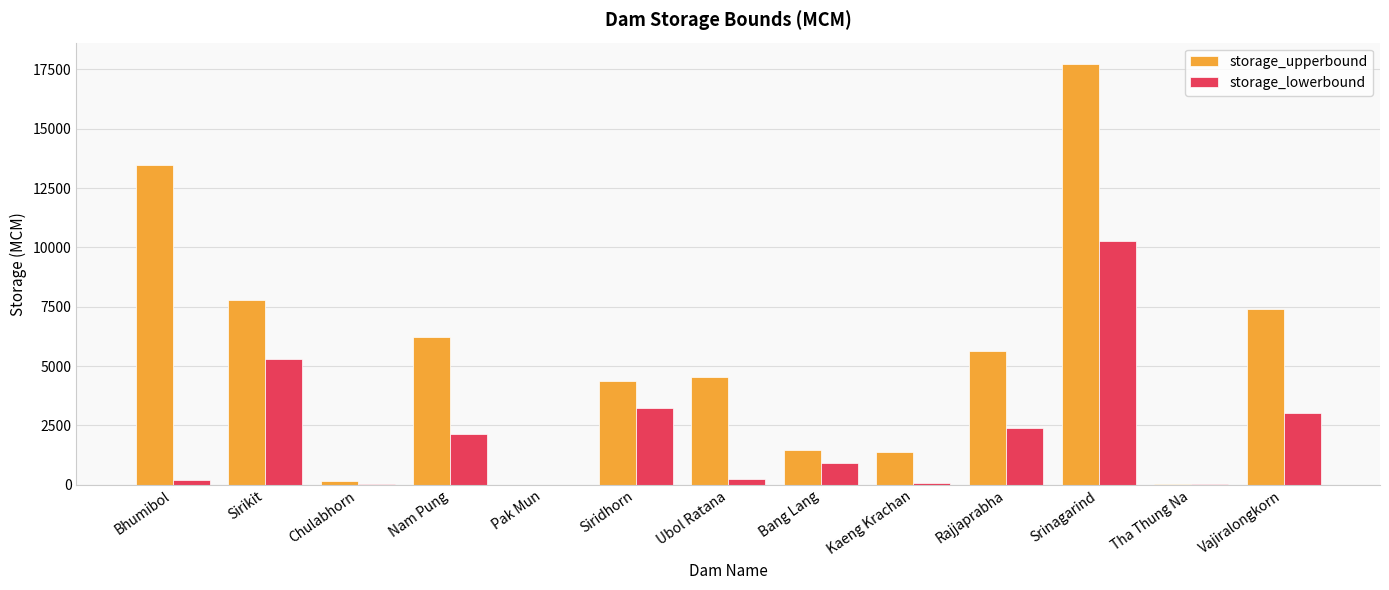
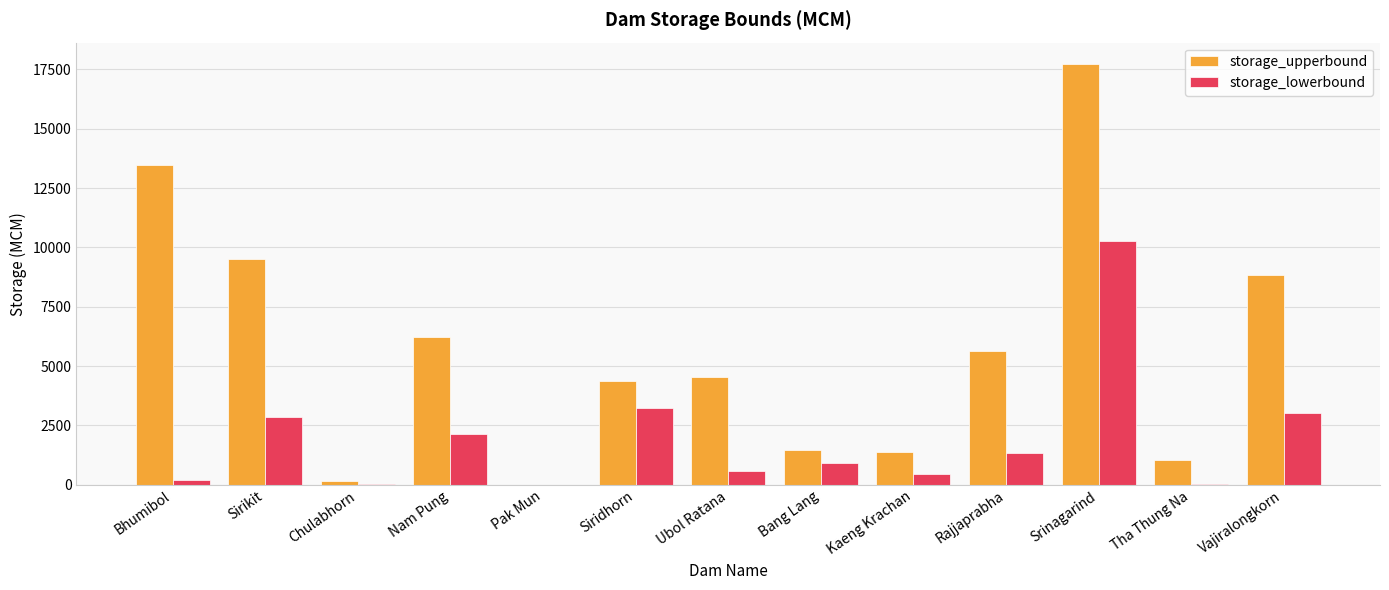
  {
    "storage_upperbound": {
      "Bhumibol": 13500,
-     "Sirikit": 7800,
+     "Sirikit": 9500,
      "Chulabhorn": 200,
      "Nam Pung": 6200,
      "Pak Mun": 0,
      "Siridhorn": 4400,
      "Ubol Ratana": 4500,
      "Bang Lang": 1500,
      "Kaeng Krachan": 1400,
      "Rajjaprabha": 5600,
      "Srinagarind": 17700,
-     "Tha Thung Na": 100,
-     "Vajiralongkorn": 7400
+     "Tha Thung Na": 1100,
+     "Vajiralongkorn": 8900
    },
    "storage_lowerbound": {
      "Bhumibol": 200,
-     "Sirikit": 5300,
+     "Sirikit": 2900,
      "Nam Pung": 2100,
      "Pak Mun": 0,
      "Siridhorn": 3200,
-     "Ubol Ratana": 200,
+     "Ubol Ratana": 600,
      "Bang Lang": 900,
-     "Kaeng Krachan": 100,
-     "Rajjaprabha": 2400,
+     "Kaeng Krachan": 400,
+     "Rajjaprabha": 1400,
      "Srinagarind": 10300,
      "Vajiralongkorn": 3000
    }
  }
